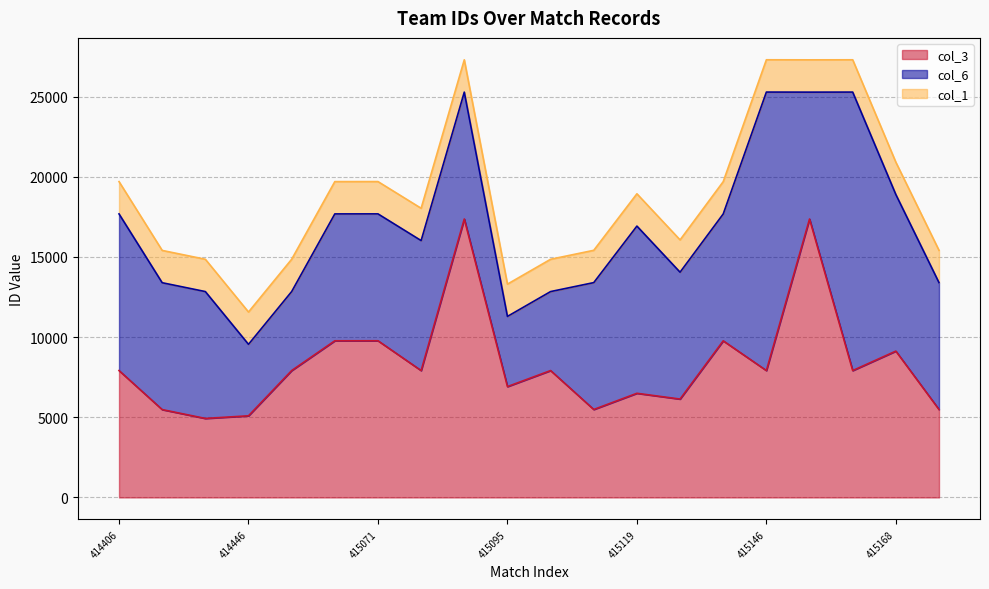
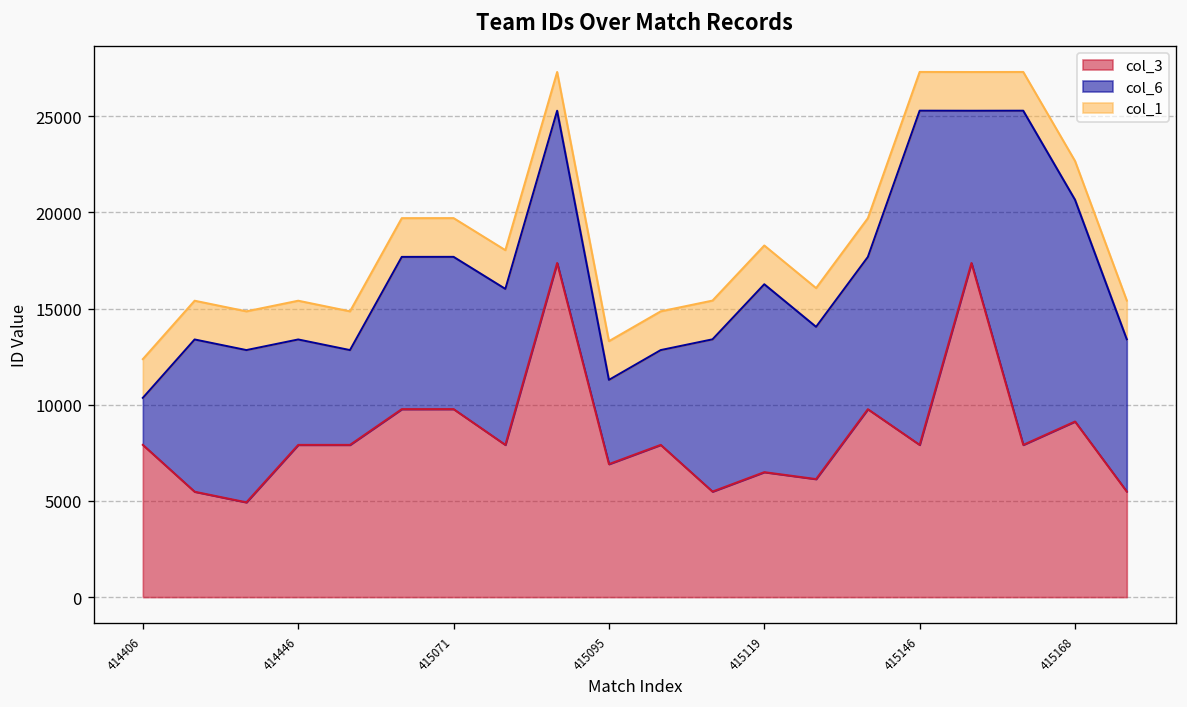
  {
    "col_3": {
      "414406": 7900,
-     "414446": 5100,
+     "414446": 7900,
      "415071": 9800,
      "415095": 6900,
      "415119": 6500,
      "415146": 7900,
      "415168": 9100
    },
    "col_6": {
-     "414406": 9800,
-     "414446": 4500,
+     "414406": 2400,
+     "414446": 5500,
      "415071": 7900,
      "415095": 4400,
-     "415119": 10400,
+     "415119": 9800,
      "415146": 17400,
-     "415168": 9800
+     "415168": 11500
    },
    "col_1": {
      "414406": 2000,
      "414446": 2000,
      "415071": 2000,
      "415095": 2000,
      "415119": 2000,
      "415146": 2000,
      "415168": 2000
    }
  }
